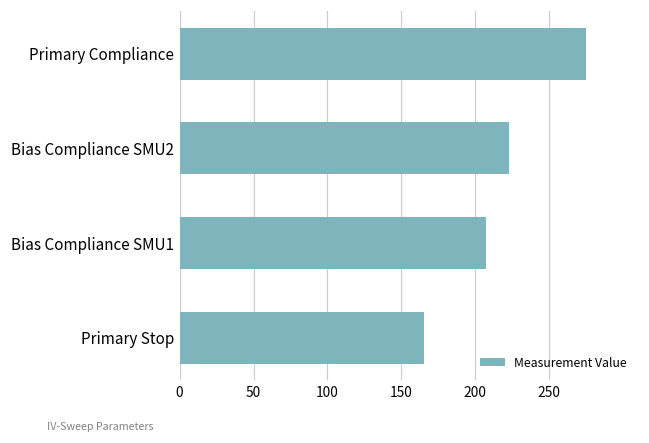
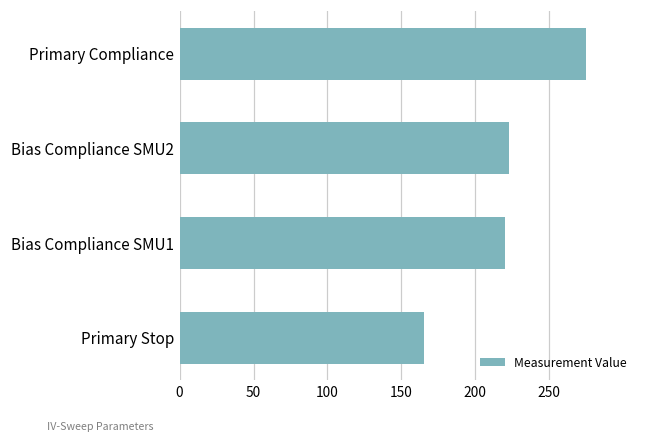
  {
    "Primary Compliance": 275,
    "Bias Compliance SMU2": 223,
-   "Bias Compliance SMU1": 207,
+   "Bias Compliance SMU1": 220,
    "Primary Stop": 165
  }
